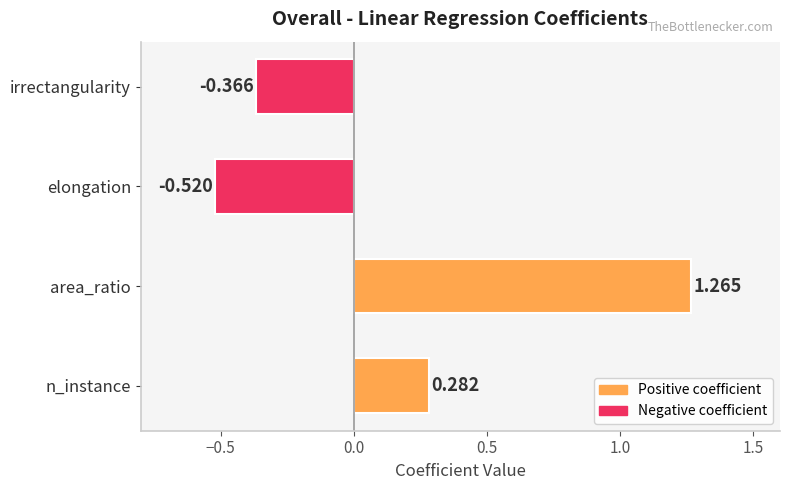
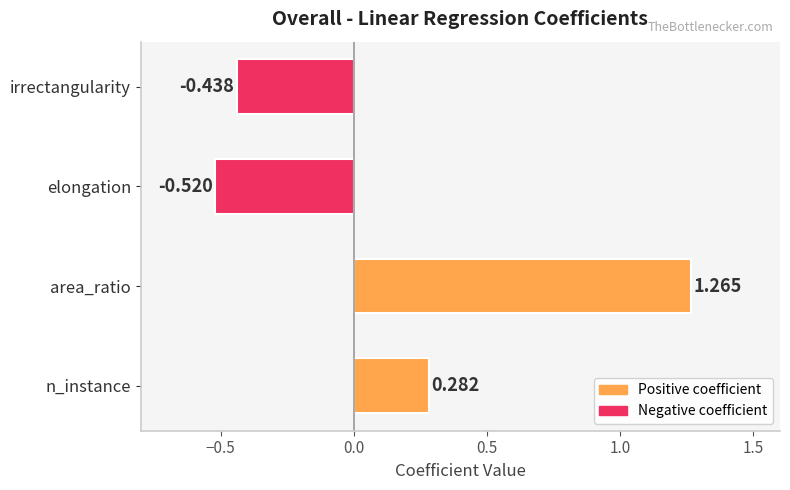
  {
-   "irrectangularity": -0.366,
+   "irrectangularity": -0.438,
    "elongation": -0.520,
    "area_ratio": 1.265,
    "n_instance": 0.282
  }
